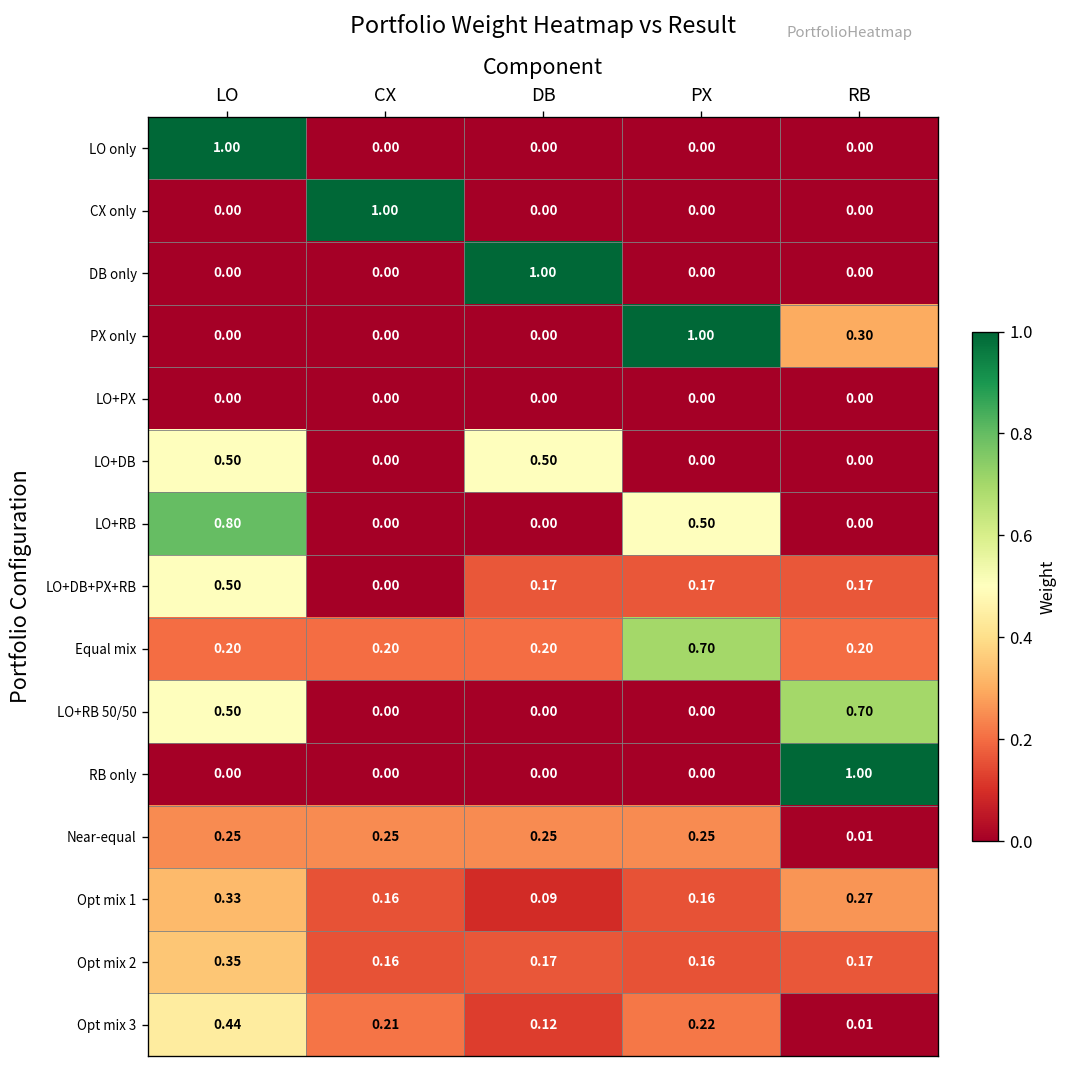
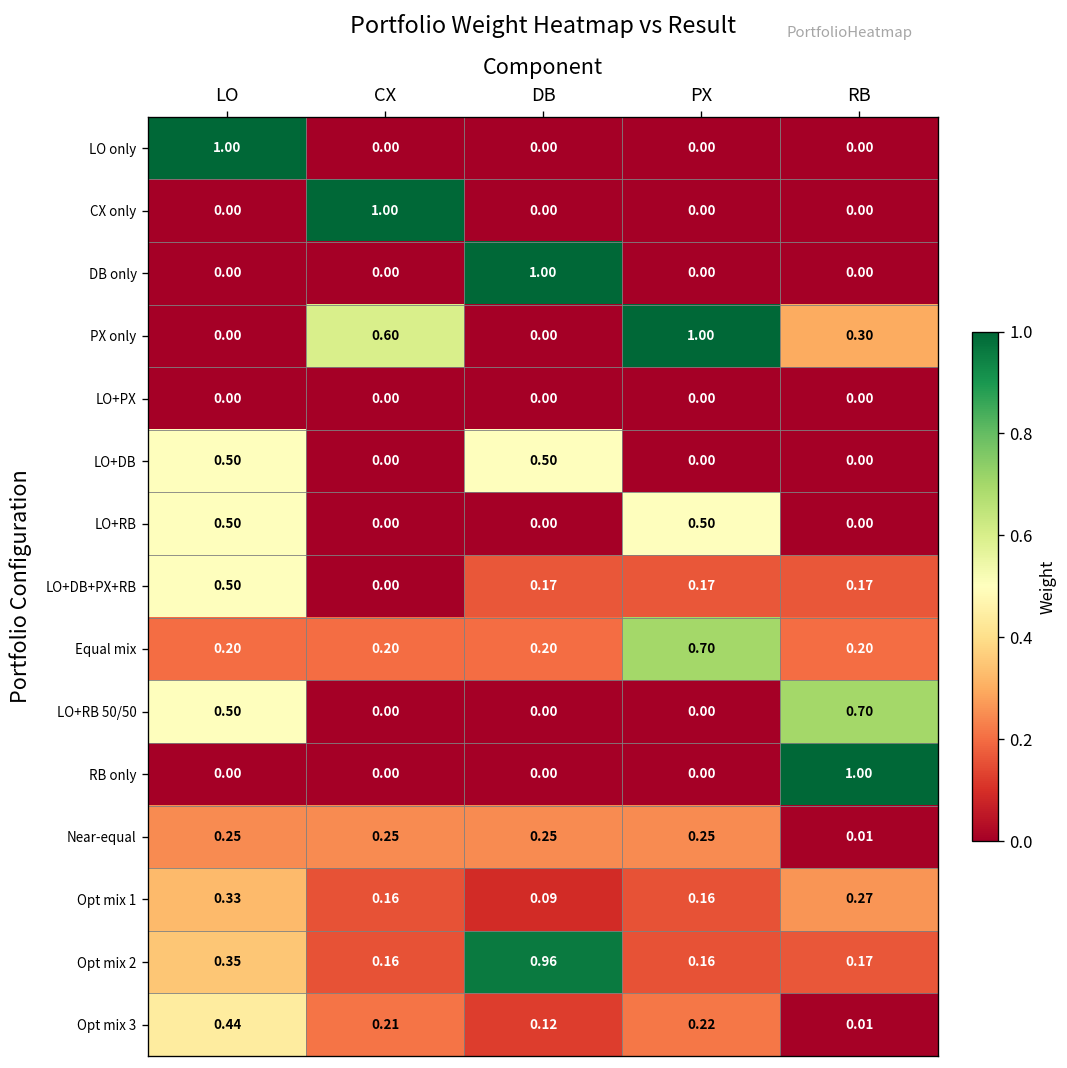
  {
    "LO only": {
      "LO": 1.00,
      "CX": 0.00,
      "DB": 0.00,
      "PX": 0.00,
      "RB": 0.00
    },
    "CX only": {
      "LO": 0.00,
      "CX": 1.00,
      "DB": 0.00,
      "PX": 0.00,
      "RB": 0.00
    },
    "DB only": {
      "LO": 0.00,
      "CX": 0.00,
      "DB": 1.00,
      "PX": 0.00,
      "RB": 0.00
    },
    "PX only": {
      "LO": 0.00,
-     "CX": 0.00,
+     "CX": 0.60,
      "DB": 0.00,
      "PX": 1.00,
      "RB": 0.30
    },
    "LO+PX": {
      "LO": 0.00,
      "CX": 0.00,
      "DB": 0.00,
      "PX": 0.00,
      "RB": 0.00
    },
    "LO+DB": {
      "LO": 0.50,
      "CX": 0.00,
      "DB": 0.50,
      "PX": 0.00,
      "RB": 0.00
    },
    "LO+RB": {
-     "LO": 0.80,
+     "LO": 0.50,
      "CX": 0.00,
      "DB": 0.00,
      "PX": 0.50,
      "RB": 0.00
    },
    "LO+DB+PX+RB": {
      "LO": 0.50,
      "CX": 0.00,
      "DB": 0.17,
      "PX": 0.17,
      "RB": 0.17
    },
    "Equal mix": {
      "LO": 0.20,
      "CX": 0.20,
      "DB": 0.20,
      "PX": 0.70,
      "RB": 0.20
    },
    "LO+RB 50/50": {
      "LO": 0.50,
      "CX": 0.00,
      "DB": 0.00,
      "PX": 0.00,
      "RB": 0.70
    },
    "RB only": {
      "LO": 0.00,
      "CX": 0.00,
      "DB": 0.00,
      "PX": 0.00,
      "RB": 1.00
    },
    "Near-equal": {
      "LO": 0.25,
      "CX": 0.25,
      "DB": 0.25,
      "PX": 0.25,
      "RB": 0.01
    },
    "Opt mix 1": {
      "LO": 0.33,
      "CX": 0.16,
      "DB": 0.09,
      "PX": 0.16,
      "RB": 0.27
    },
    "Opt mix 2": {
      "LO": 0.35,
      "CX": 0.16,
-     "DB": 0.17,
+     "DB": 0.96,
      "PX": 0.16,
      "RB": 0.17
    },
    "Opt mix 3": {
      "LO": 0.44,
      "CX": 0.21,
      "DB": 0.12,
      "PX": 0.22,
      "RB": 0.01
    }
  }
